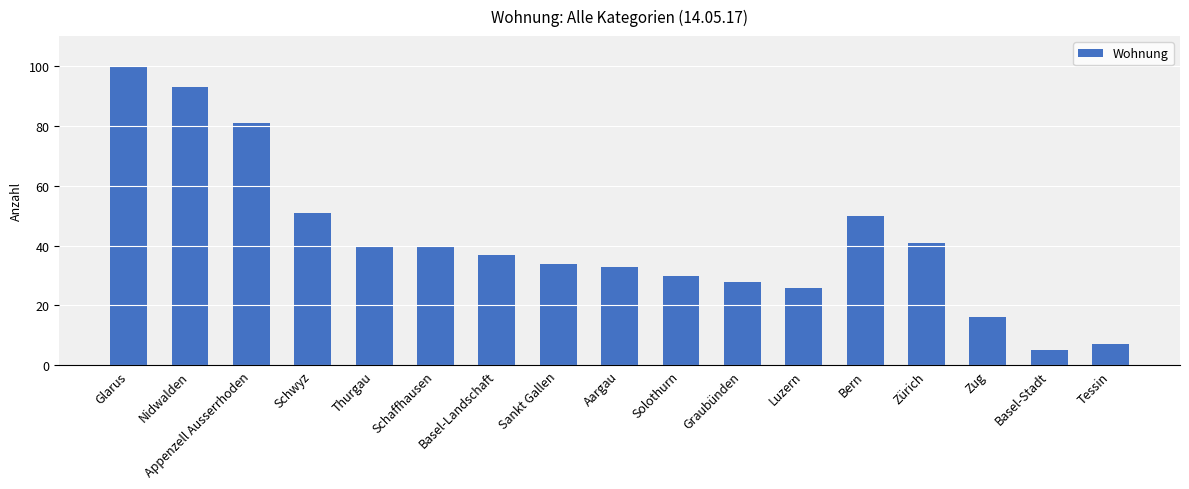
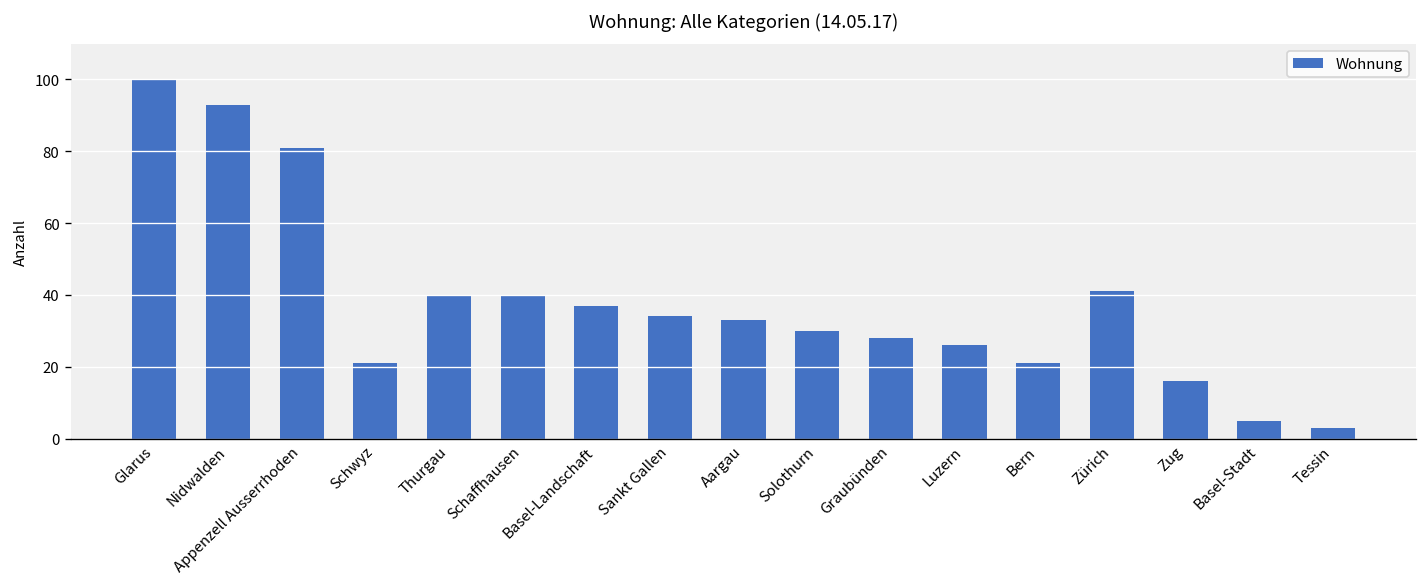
  {
    "Glarus": 100,
    "Nidwalden": 93,
    "Appenzell Ausserrhoden": 81,
-   "Schwyz": 51,
+   "Schwyz": 21,
    "Thurgau": 40,
    "Schaffhausen": 40,
    "Basel-Landschaft": 37,
    "Sankt Gallen": 34,
    "Aargau": 33,
    "Solothurn": 30,
    "Graubünden": 28,
    "Luzern": 26,
-   "Bern": 50,
+   "Bern": 21,
    "Zürich": 41,
    "Zug": 16,
    "Basel-Stadt": 5,
-   "Tessin": 7
+   "Tessin": 3
  }
